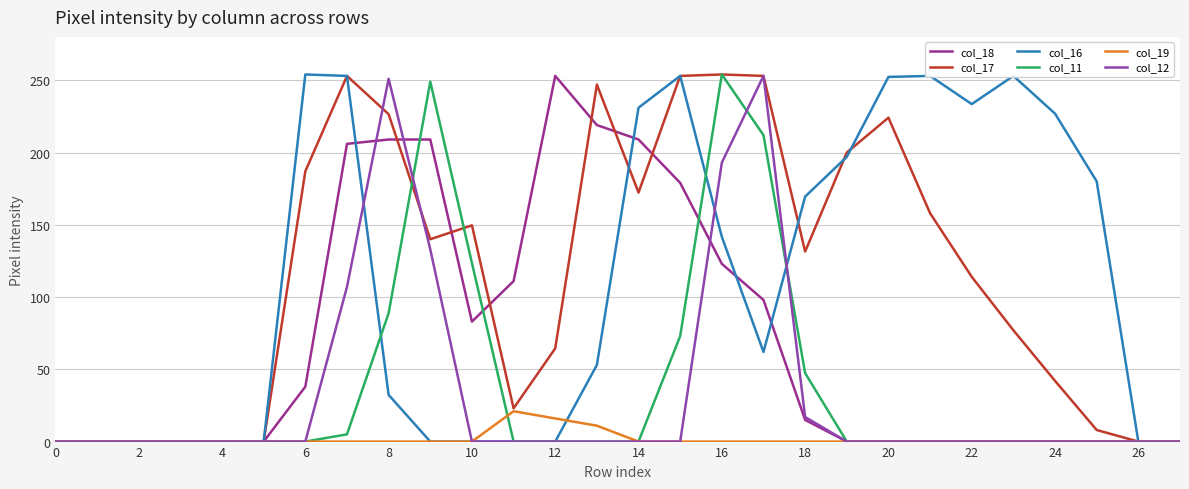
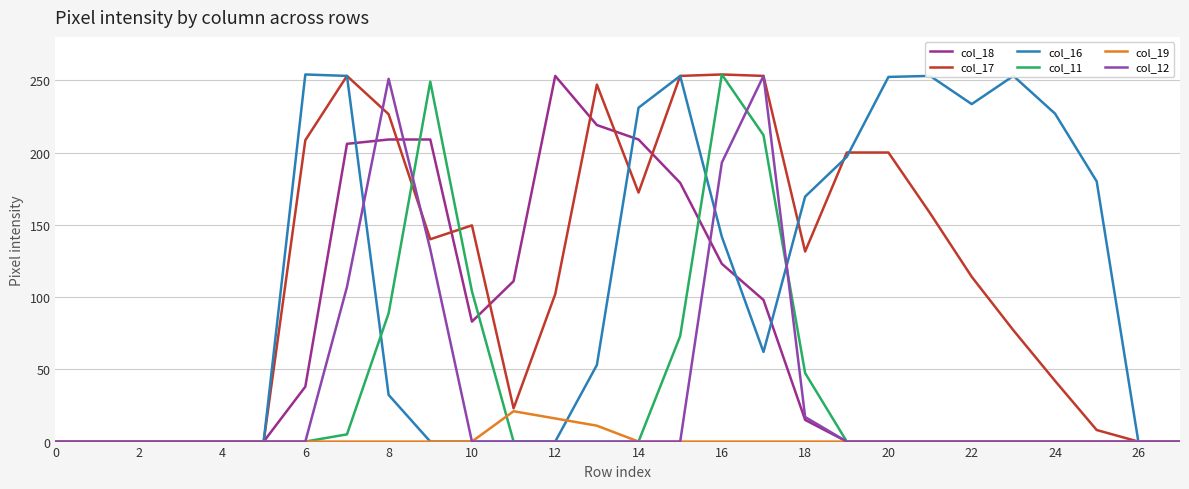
  {
    "col_17": {
-     "6": 187,
+     "6": 209,
      "8": 227,
      "10": 150,
-     "12": 65,
+     "12": 102,
      "14": 172,
      "18": 132,
-     "20": 224,
+     "20": 200,
      "22": 114,
      "24": 42
    },
    "col_16": {
      "6": 254,
      "8": 32,
      "14": 231,
      "16": 142,
      "18": 170,
      "20": 252,
      "22": 234,
      "24": 227
    },
    "col_11": {
      "8": 89,
-     "10": 124,
+     "10": 104,
      "18": 47
    },
    "col_19": {
      "8": 0,
      "12": 16,
      "16": 0,
      "18": 0
    }
  }
